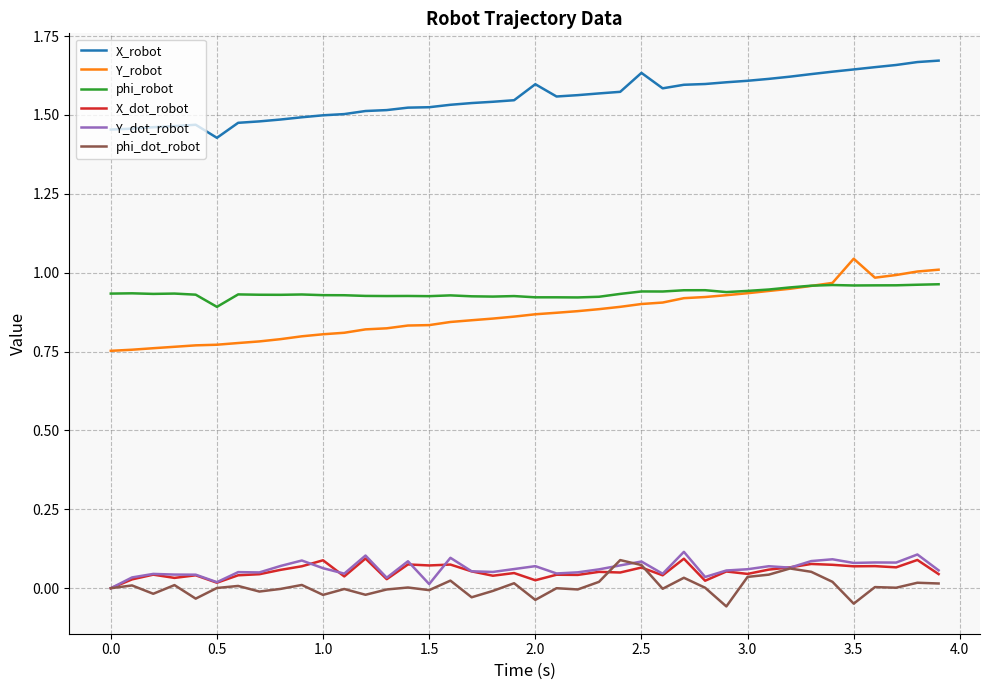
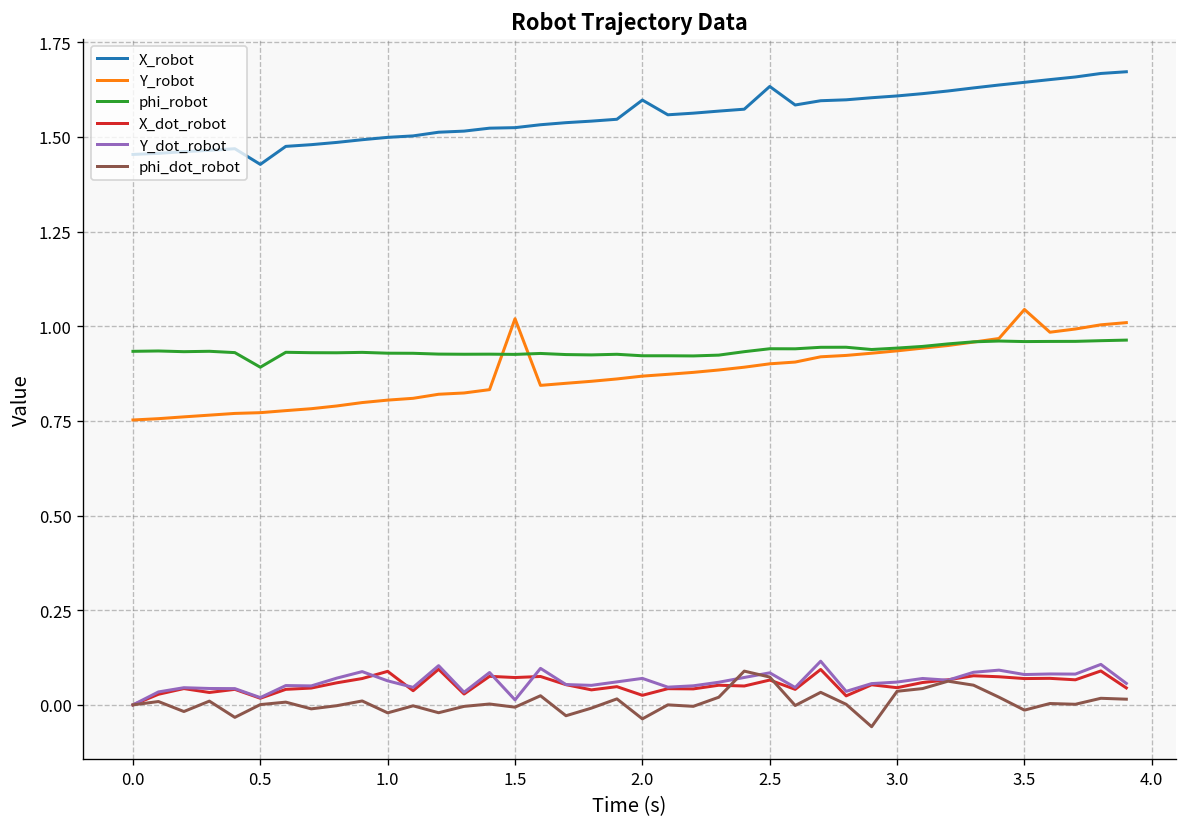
  {
    "X_robot": {
      "0.5": 1.43,
      "1.0": 1.50,
      "1.5": 1.52,
      "2.0": 1.60,
      "2.5": 1.63,
      "3.0": 1.61,
      "3.5": 1.64
    },
    "Y_robot": {
      "0.0": 0.75,
      "0.5": 0.77,
      "1.0": 0.80,
-     "1.5": 0.83,
+     "1.5": 1.02,
      "2.0": 0.87,
      "2.5": 0.90,
      "3.5": 1.04
    },
    "phi_robot": {
      "0.0": 0.93,
      "0.5": 0.89,
      "1.0": 0.93,
      "1.5": 0.93,
      "2.0": 0.92,
      "2.5": 0.94,
      "3.5": 0.96
    },
    "X_dot_robot": {
      "1.0": 0.09,
      "1.5": 0.07,
      "2.0": 0.03,
      "3.0": 0.05,
      "3.5": 0.07
    },
    "Y_dot_robot": {
      "1.0": 0.06,
      "1.5": 0.01,
      "2.0": 0.07,
      "2.5": 0.08,
      "3.0": 0.06,
      "3.5": 0.08
    },
    "phi_dot_robot": {
      "0.5": 0.00,
      "1.0": -0.02,
      "1.5": -0.01,
      "2.0": -0.04,
      "3.0": 0.04,
-     "3.5": -0.05
+     "3.5": -0.01
    }
  }
